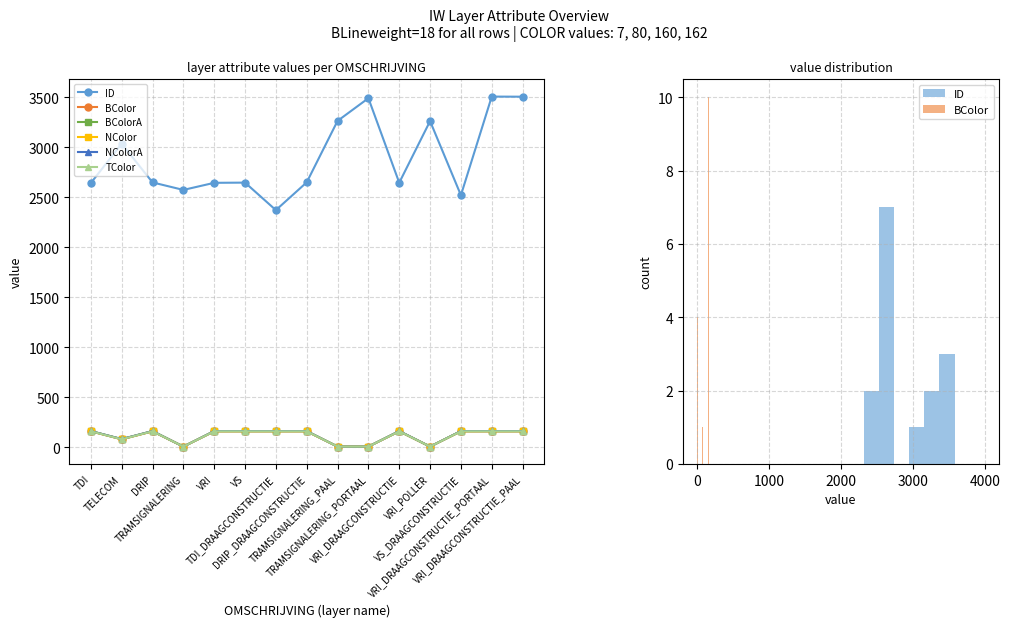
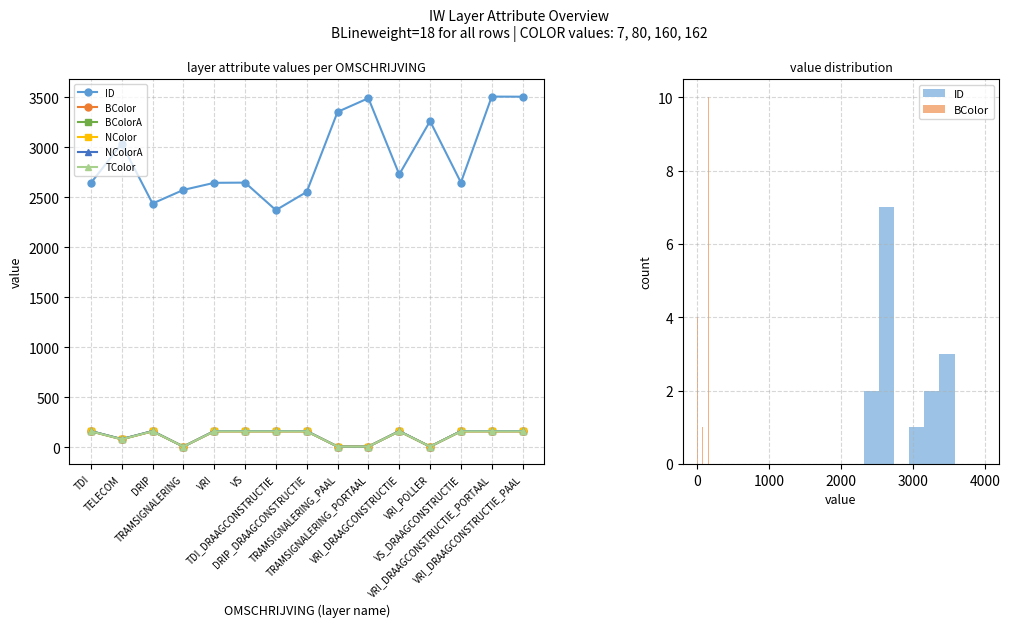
  {
    "layer attribute values per OMSCHRIJVING": {
      "ID": {
        "TDI": 2640,
-       "DRIP": 2650,
+       "DRIP": 2440,
        "TRAMSIGNALERING": 2570,
        "VRI": 2640,
        "VS": 2650,
        "TDI_DRAAGCONSTRUCTIE": 2370,
-       "DRIP_DRAAGCONSTRUCTIE": 2650,
-       "TRAMSIGNALERING_PAAL": 3260,
+       "DRIP_DRAAGCONSTRUCTIE": 2550,
+       "TRAMSIGNALERING_PAAL": 3350,
        "TRAMSIGNALERING_PORTAAL": 3490,
-       "VRI_DRAAGCONSTRUCTIE": 2650,
+       "VRI_DRAAGCONSTRUCTIE": 2730,
        "VRI_POLLER": 3260,
-       "VS_DRAAGCONSTRUCTIE": 2520,
+       "VS_DRAAGCONSTRUCTIE": 2650,
        "VRI_DRAAGCONSTRUCTIE_PORTAAL": 3510,
        "VRI_DRAAGCONSTRUCTIE_PAAL": 3510
      },
      "TColor": {
        "TDI": 160,
        "TELECOM": 80,
        "DRIP": 160,
        "TRAMSIGNALERING": 10,
        "VRI": 160,
        "VS": 160,
        "TDI_DRAAGCONSTRUCTIE": 160,
        "DRIP_DRAAGCONSTRUCTIE": 160,
        "TRAMSIGNALERING_PAAL": 10,
        "TRAMSIGNALERING_PORTAAL": 10,
        "VRI_DRAAGCONSTRUCTIE": 160,
        "VRI_POLLER": 10,
        "VS_DRAAGCONSTRUCTIE": 160,
        "VRI_DRAAGCONSTRUCTIE_PORTAAL": 160,
        "VRI_DRAAGCONSTRUCTIE_PAAL": 160
      }
    }
  }
